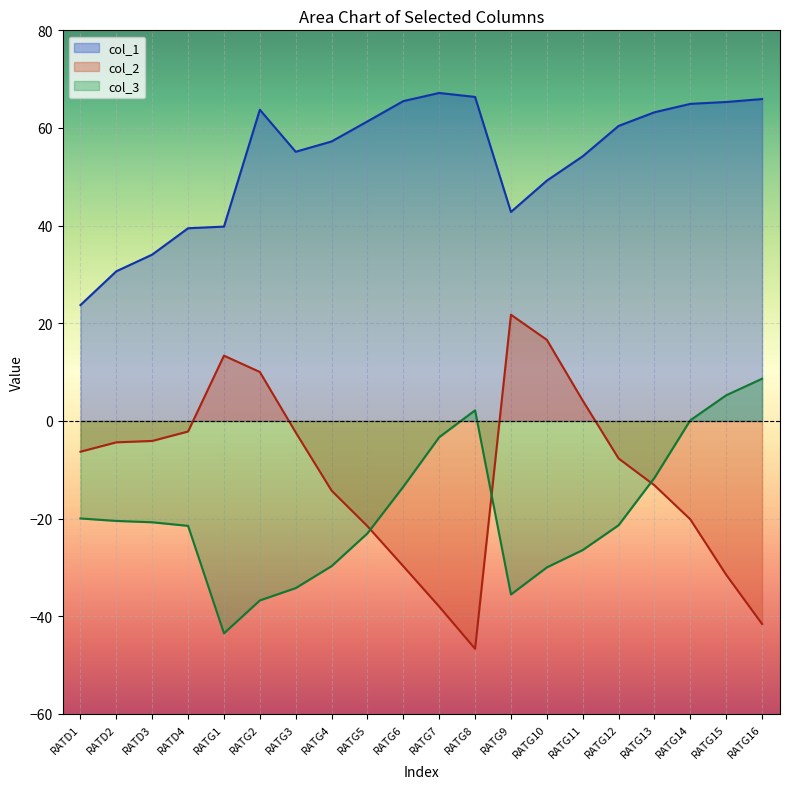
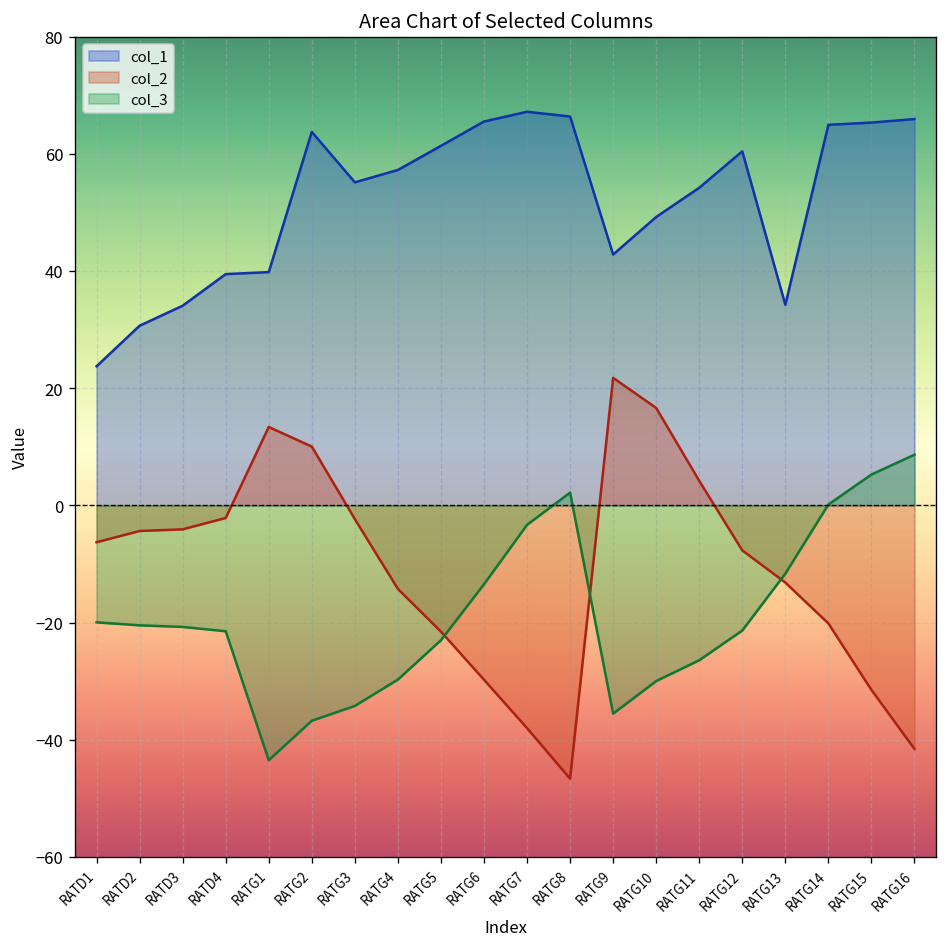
  {
    "col_1": {
      "RATD1": 24,
      "RATD2": 31,
      "RATD3": 34,
      "RATD4": 39,
      "RATG1": 40,
      "RATG2": 64,
      "RATG3": 55,
      "RATG4": 57,
      "RATG5": 61,
      "RATG6": 66,
      "RATG7": 67,
      "RATG8": 66,
      "RATG9": 43,
      "RATG10": 49,
      "RATG11": 54,
      "RATG12": 60,
-     "RATG13": 63,
+     "RATG13": 34,
      "RATG14": 65,
      "RATG15": 65,
      "RATG16": 66
    }
  }
